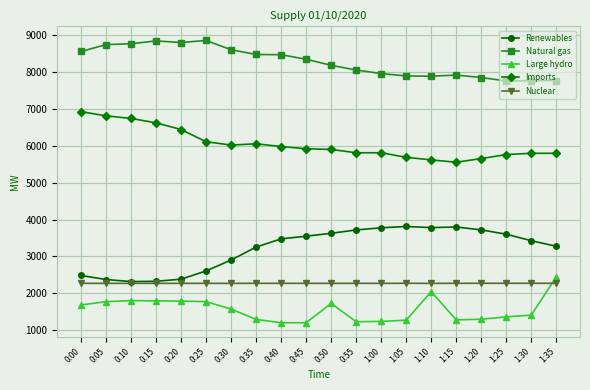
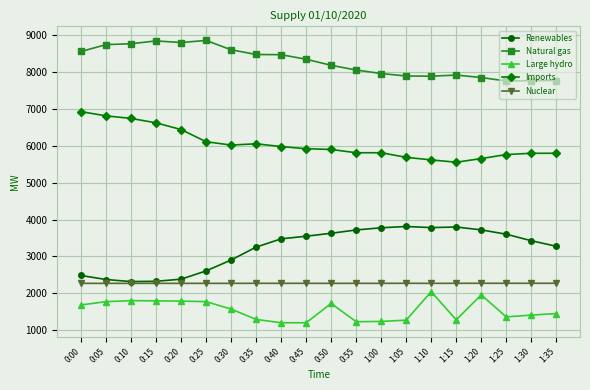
  {
    "Large hydro": {
      "0:00": 1700,
      "0:05": 1800,
      "0:10": 1800,
      "0:15": 1800,
      "0:20": 1800,
      "0:25": 1800,
      "0:30": 1600,
      "0:35": 1300,
      "0:40": 1200,
      "0:45": 1200,
      "0:50": 1700,
      "0:55": 1200,
      "1:00": 1200,
      "1:05": 1300,
      "1:10": 2000,
      "1:15": 1300,
-     "1:20": 1300,
+     "1:20": 2000,
      "1:25": 1400,
      "1:30": 1400,
-     "1:35": 2400
+     "1:35": 1500
    },
    "Nuclear": {
      "0:00": 2300,
      "0:05": 2300,
      "0:20": 2300,
      "0:25": 2300,
      "0:30": 2300,
      "0:35": 2300,
      "0:40": 2300,
      "0:45": 2300,
      "0:50": 2300,
      "0:55": 2300,
      "1:00": 2300,
      "1:05": 2300,
      "1:10": 2300,
      "1:15": 2300,
      "1:20": 2300,
      "1:25": 2300,
      "1:30": 2300,
      "1:35": 2300
    }
  }
